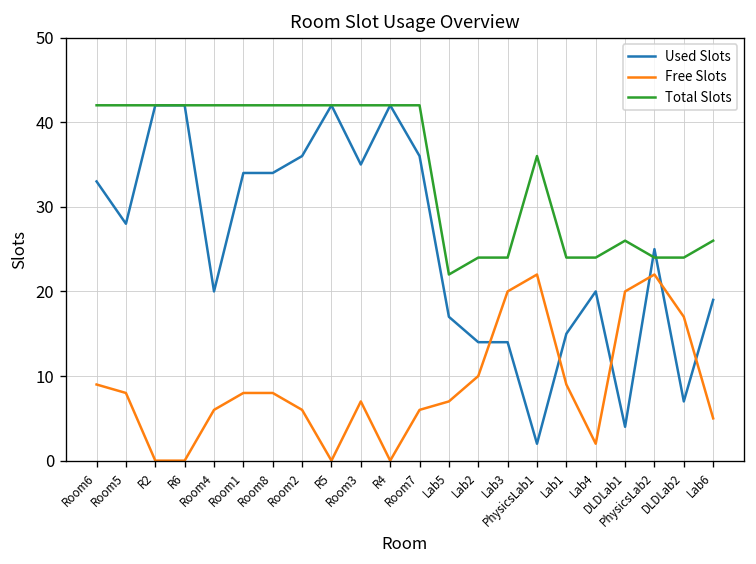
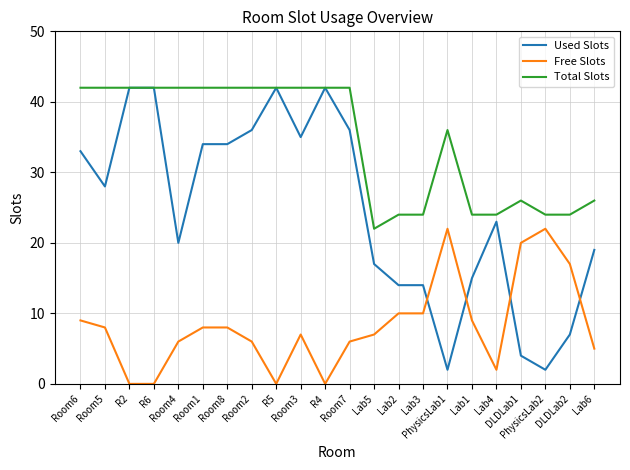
  {
    "Used Slots": {
      "Room6": 33,
      "Room5": 28,
      "Room4": 20,
      "Room1": 34,
      "Room8": 34,
      "Room2": 36,
      "Room3": 35,
      "Room7": 36,
      "Lab5": 17,
      "Lab2": 14,
      "Lab3": 14,
      "PhysicsLab1": 2,
      "Lab1": 15,
-     "Lab4": 20,
+     "Lab4": 23,
      "DLDLab1": 4,
-     "PhysicsLab2": 25,
+     "PhysicsLab2": 2,
      "DLDLab2": 7,
      "Lab6": 19
    },
    "Free Slots": {
      "Room6": 9,
      "Room5": 8,
      "R2": 0,
      "R6": 0,
      "Room4": 6,
      "Room1": 8,
      "Room8": 8,
      "Room2": 6,
      "R5": 0,
      "Room3": 7,
      "R4": 0,
      "Room7": 6,
      "Lab5": 7,
      "Lab2": 10,
-     "Lab3": 20,
+     "Lab3": 10,
      "PhysicsLab1": 22,
      "Lab1": 9,
      "Lab4": 2,
      "DLDLab1": 20,
      "PhysicsLab2": 22,
      "DLDLab2": 17,
      "Lab6": 5
    },
    "Total Slots": {
      "Room6": 42,
      "Room5": 42,
      "Room4": 42,
      "Room1": 42,
      "Room8": 42,
      "Room2": 42,
      "Room3": 42,
      "Room7": 42,
      "Lab5": 22,
      "Lab2": 24,
      "Lab3": 24,
      "PhysicsLab1": 36,
      "Lab1": 24,
      "Lab4": 24,
      "DLDLab1": 26,
      "PhysicsLab2": 24,
      "DLDLab2": 24,
      "Lab6": 26
    }
  }
